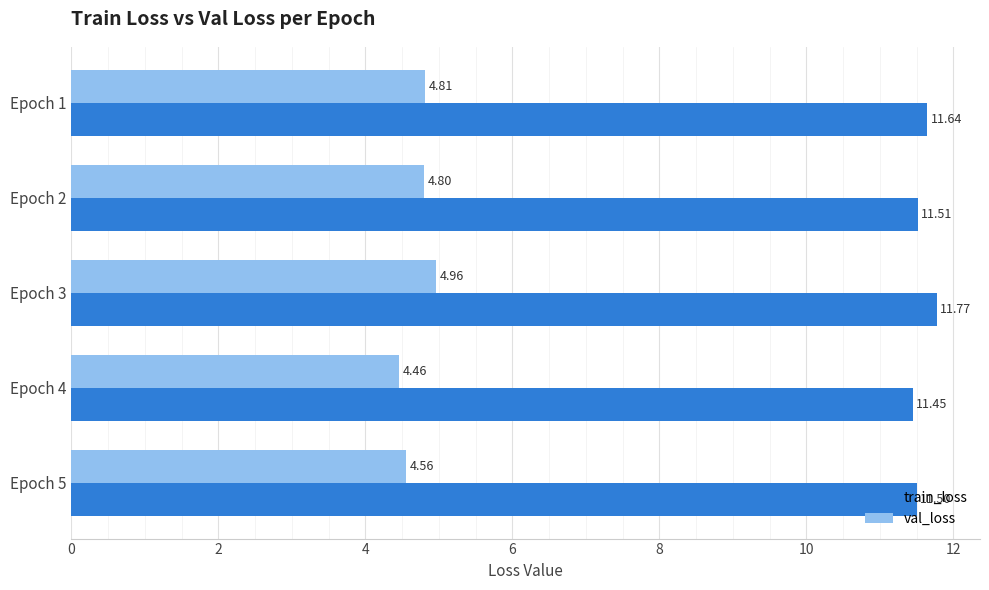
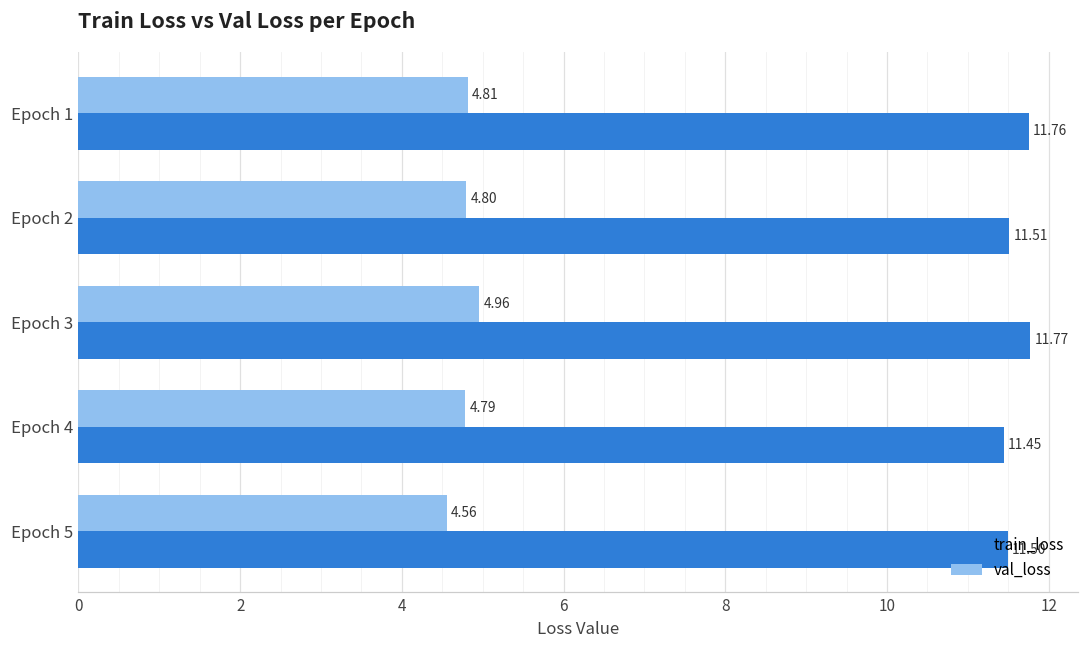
  {
    "train_loss": {
-     "Epoch 1": 11.64,
+     "Epoch 1": 11.76,
      "Epoch 2": 11.51,
      "Epoch 3": 11.77,
      "Epoch 4": 11.45,
      "Epoch 5": 11.50
    },
    "val_loss": {
      "Epoch 1": 4.81,
      "Epoch 2": 4.80,
      "Epoch 3": 4.96,
-     "Epoch 4": 4.46,
+     "Epoch 4": 4.79,
      "Epoch 5": 4.56
    }
  }
